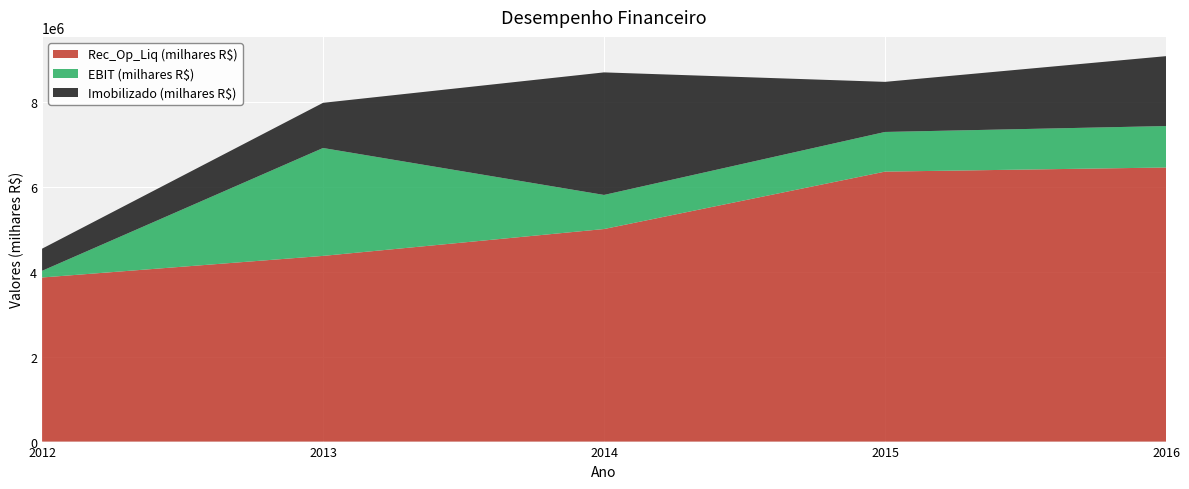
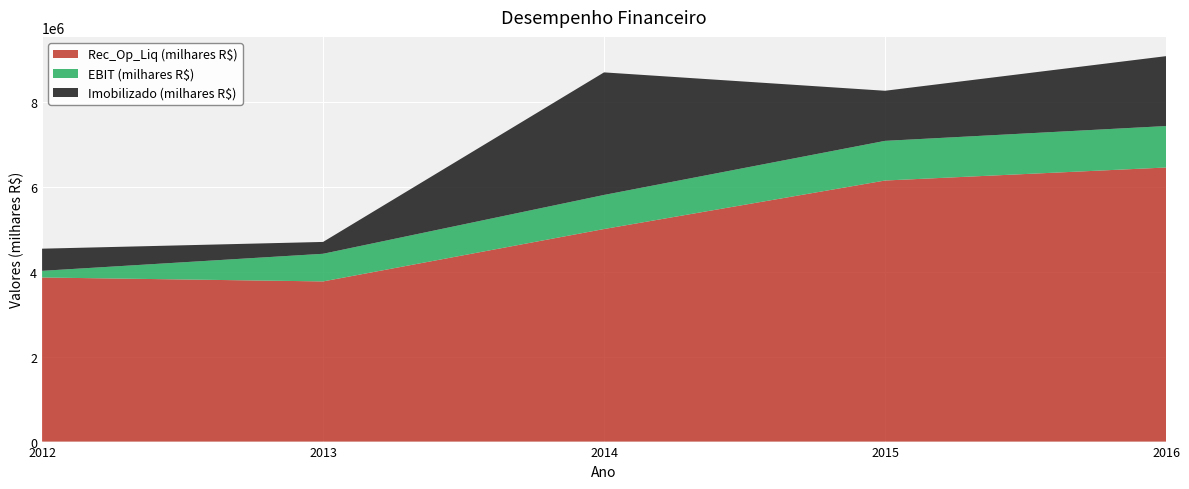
  {
    "Rec_Op_Liq (milhares R$)": {
      "2012": 3900000,
-     "2013": 4400000,
+     "2013": 3800000,
      "2014": 5000000,
-     "2015": 6400000,
+     "2015": 6100000,
      "2016": 6500000
    },
    "EBIT (milhares R$)": {
      "2012": 200000,
-     "2013": 2500000,
+     "2013": 700000,
      "2014": 800000,
      "2015": 900000,
      "2016": 1000000
    },
    "Imobilizado (milhares R$)": {
      "2012": 500000,
-     "2013": 1100000,
+     "2013": 300000,
      "2014": 2900000,
      "2015": 1200000,
      "2016": 1600000
    }
  }
